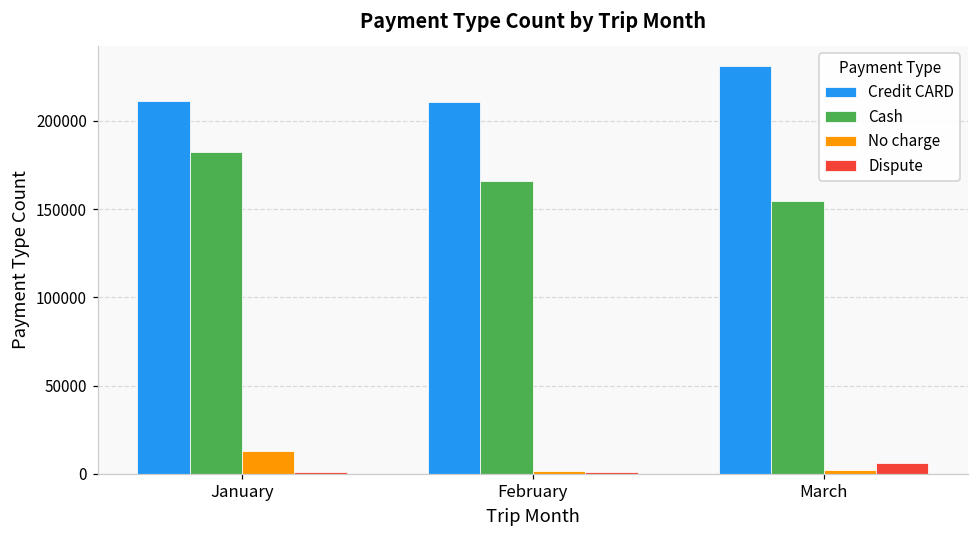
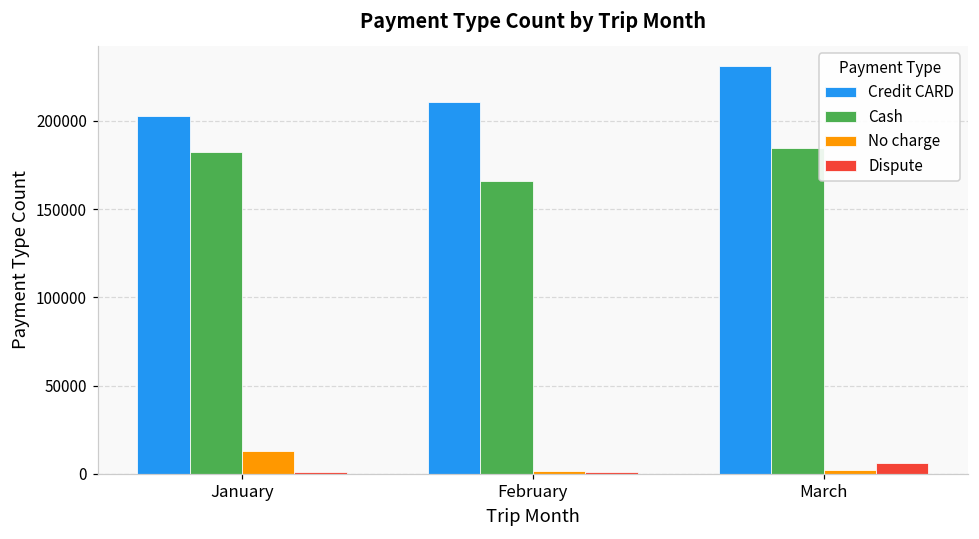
  {
    "Credit CARD": {
-     "January": 211000,
+     "January": 203000,
      "February": 211000,
      "March": 231000
    },
    "Cash": {
      "January": 183000,
      "February": 166000,
-     "March": 155000
+     "March": 185000
    },
    "No charge": {
      "January": 13000,
      "February": 2000,
      "March": 2000
    },
    "Dispute": {
      "March": 6000
    }
  }
